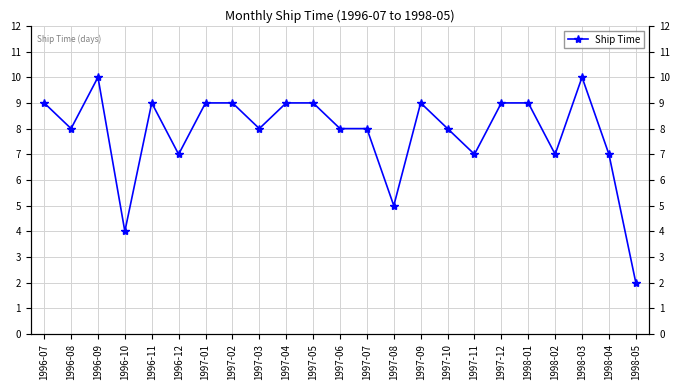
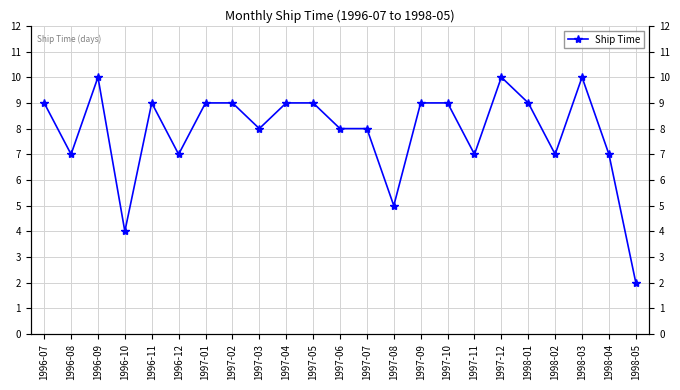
  {
    "1996-07": 9,
-   "1996-08": 8,
+   "1996-08": 7,
    "1996-09": 10,
    "1996-10": 4,
    "1996-11": 9,
    "1996-12": 7,
    "1997-01": 9,
    "1997-02": 9,
    "1997-03": 8,
    "1997-04": 9,
    "1997-05": 9,
    "1997-06": 8,
    "1997-07": 8,
    "1997-08": 5,
    "1997-09": 9,
-   "1997-10": 8,
+   "1997-10": 9,
    "1997-11": 7,
-   "1997-12": 9,
+   "1997-12": 10,
    "1998-01": 9,
    "1998-02": 7,
    "1998-03": 10,
    "1998-04": 7,
    "1998-05": 2
  }
